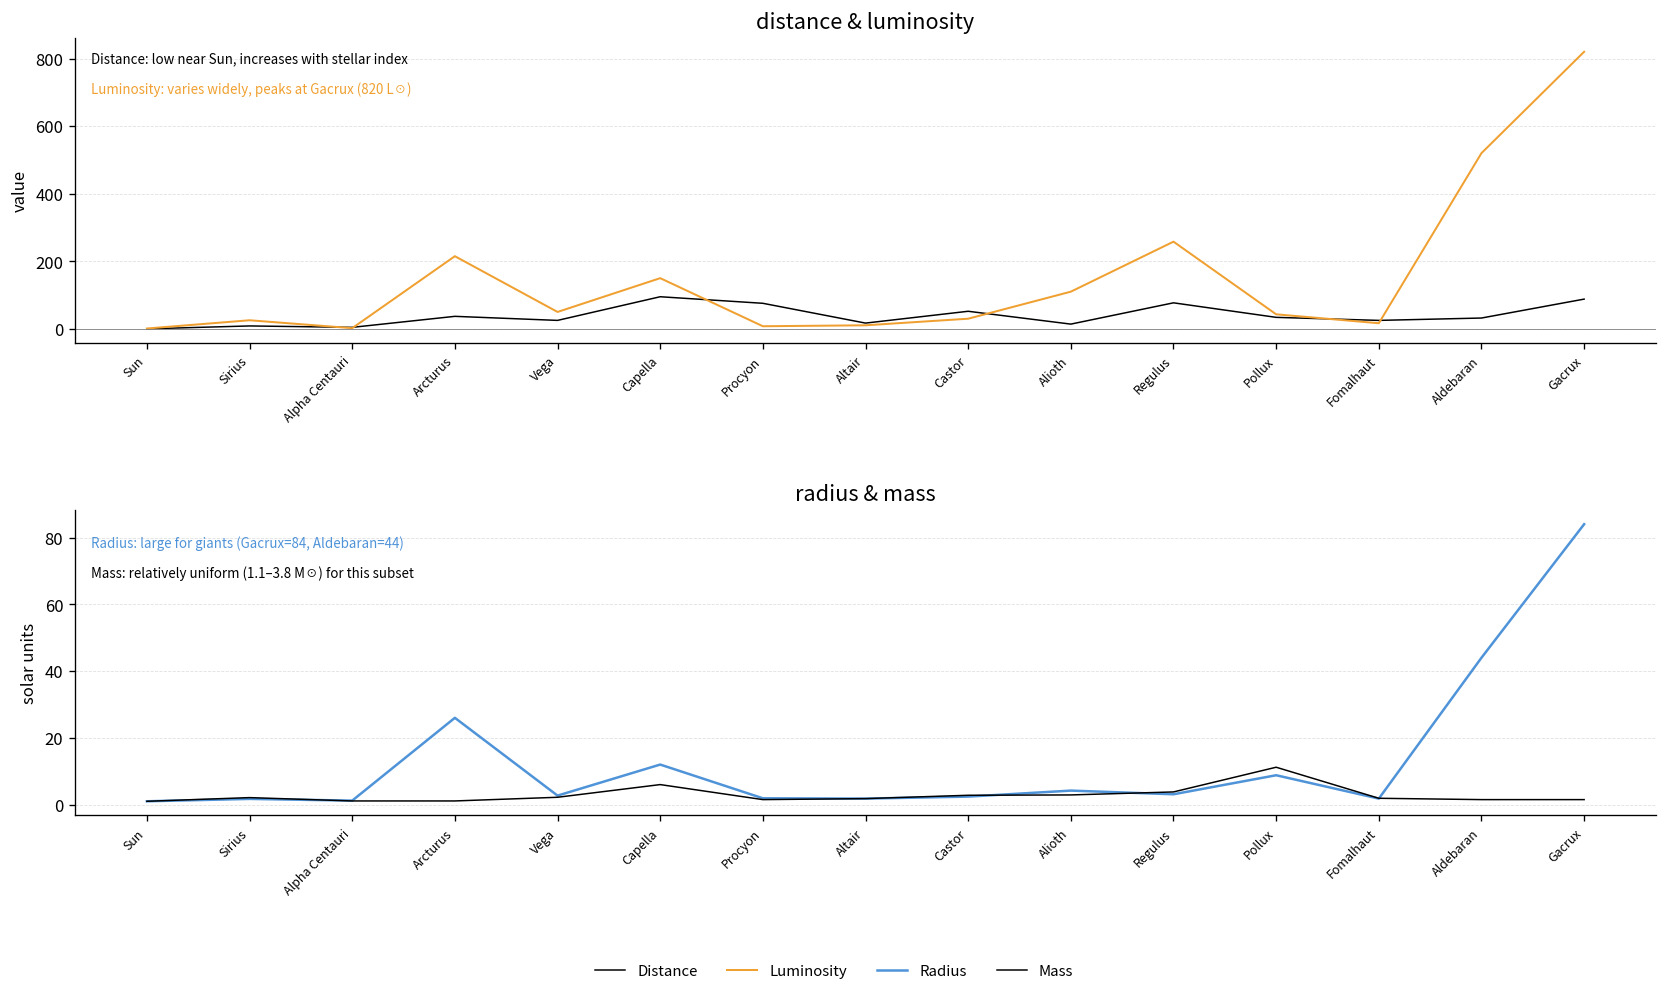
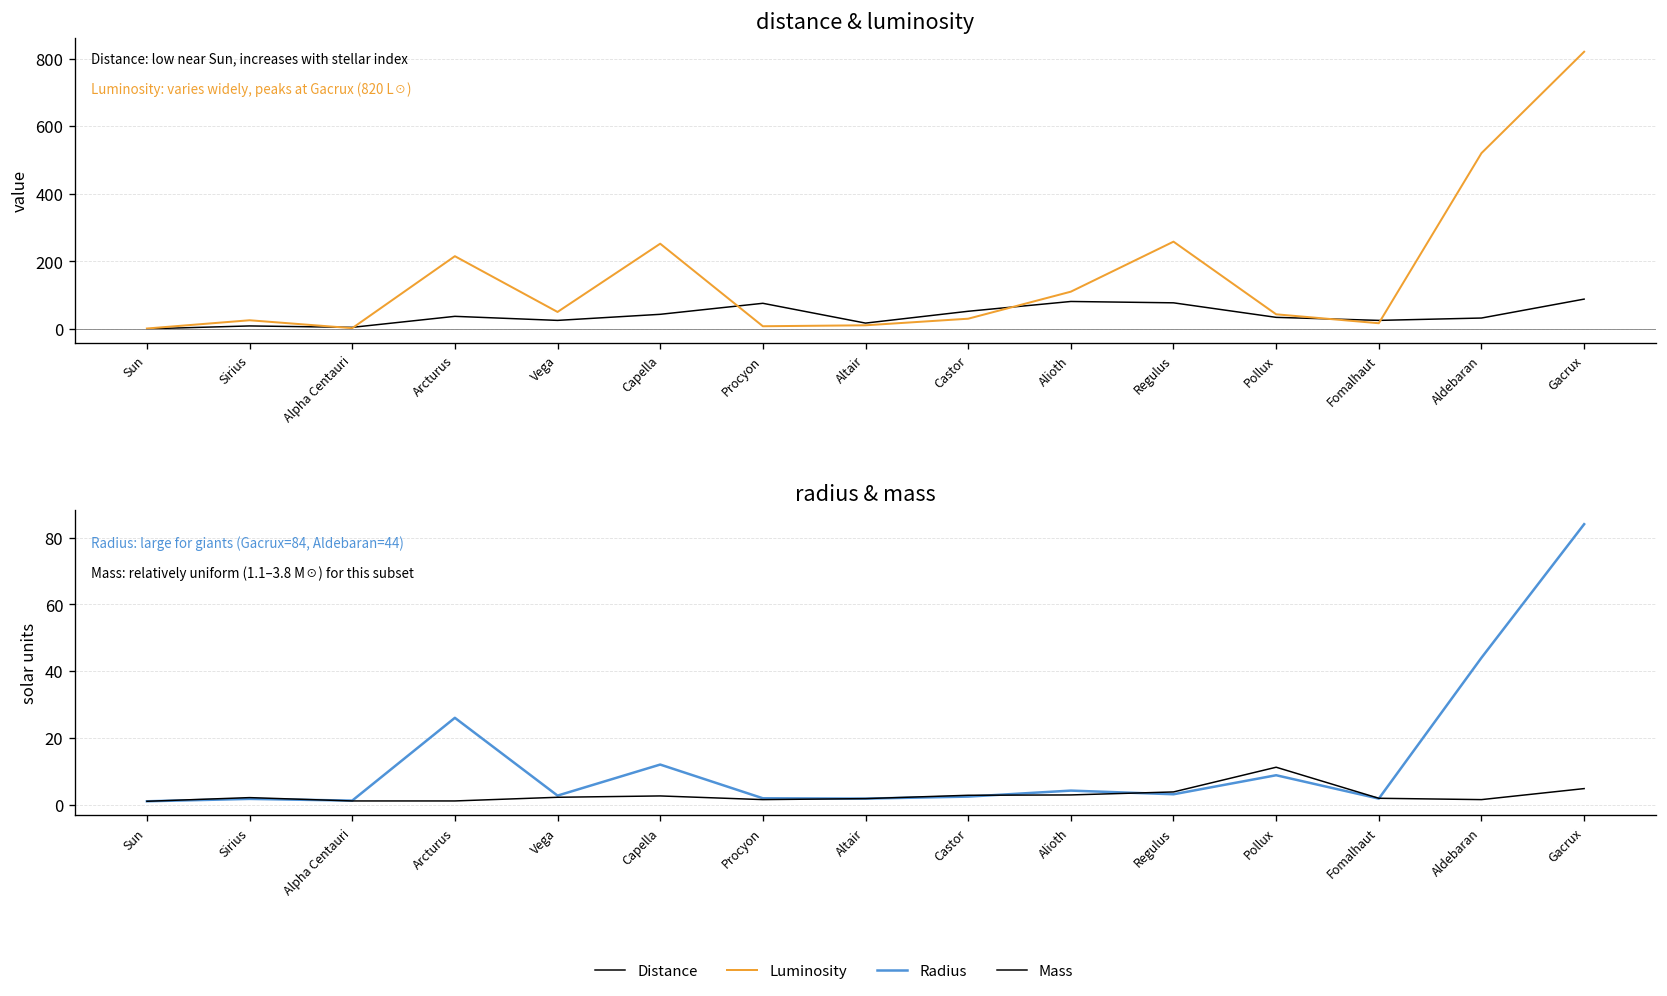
  {
    "distance & luminosity": {
      "Distance": {
        "Sirius": 10,
        "Arcturus": 40,
        "Vega": 30,
-       "Capella": 100,
+       "Capella": 40,
        "Procyon": 80,
        "Castor": 50,
-       "Alioth": 10,
+       "Alioth": 80,
        "Regulus": 80,
        "Aldebaran": 30,
        "Gacrux": 90
      },
      "Luminosity": {
        "Sirius": 30,
        "Arcturus": 220,
        "Vega": 50,
-       "Capella": 150,
+       "Capella": 250,
        "Procyon": 10,
        "Castor": 30,
        "Alioth": 110,
        "Regulus": 260,
        "Aldebaran": 520,
        "Gacrux": 820
      }
    },
    "radius & mass": {
      "Radius": {
        "Arcturus": 26,
        "Capella": 12,
        "Alioth": 4,
        "Pollux": 9,
        "Aldebaran": 44,
        "Gacrux": 84
      },
      "Mass": {
        "Arcturus": 1,
-       "Capella": 6,
+       "Capella": 3,
        "Alioth": 3,
        "Pollux": 11,
        "Aldebaran": 2,
-       "Gacrux": 2
+       "Gacrux": 5
      }
    }
  }
